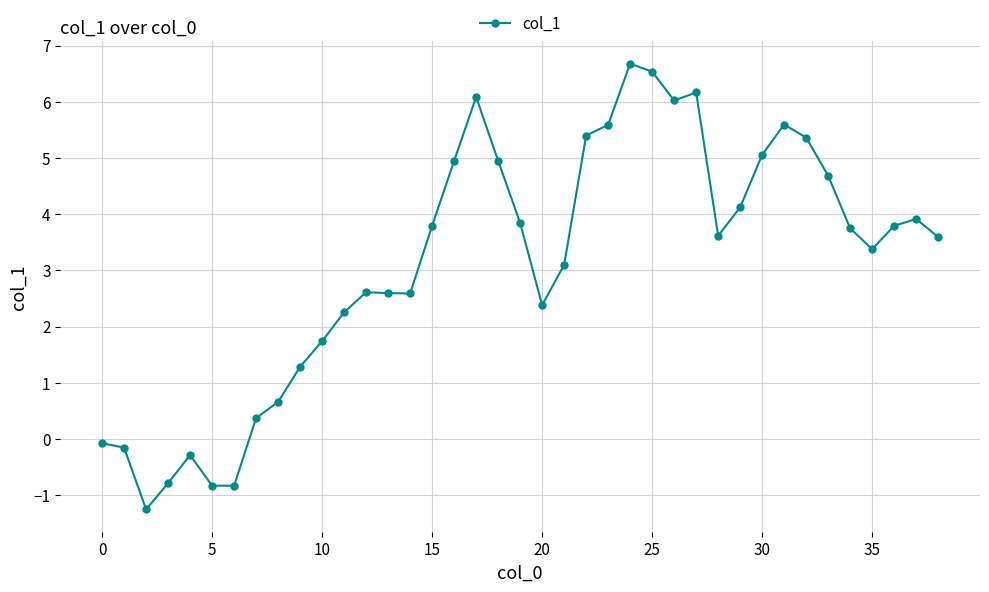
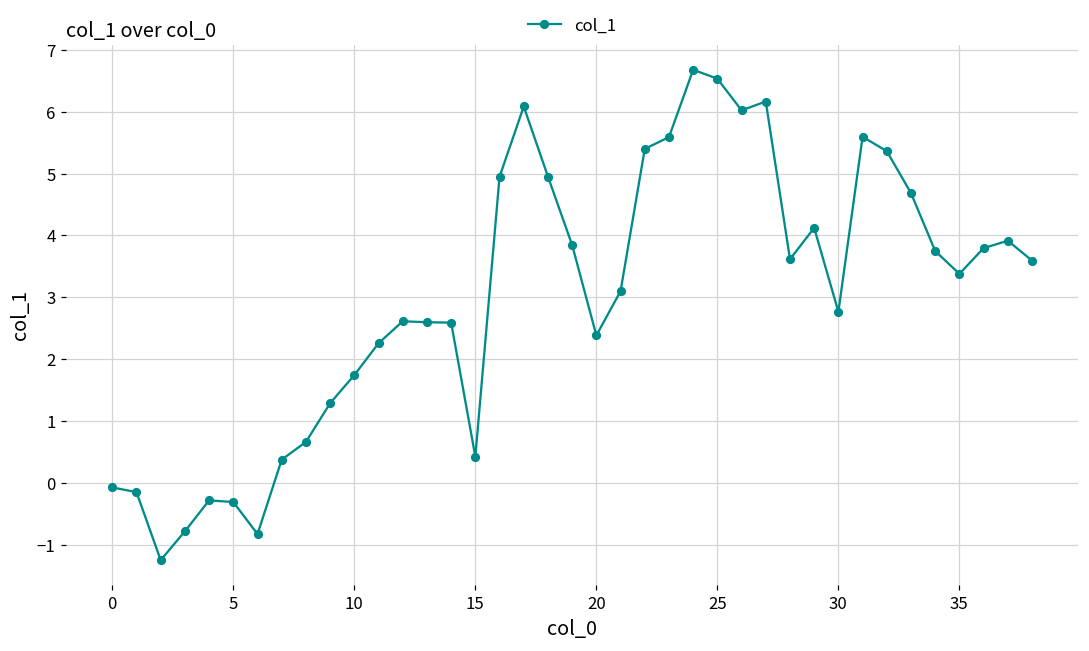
  {
    "0": -0.1,
-   "5": -0.8,
+   "5": -0.3,
    "10": 1.7,
-   "15": 3.8,
+   "15": 0.4,
    "20": 2.4,
    "25": 6.5,
-   "30": 5.1,
+   "30": 2.8,
    "35": 3.4
  }
